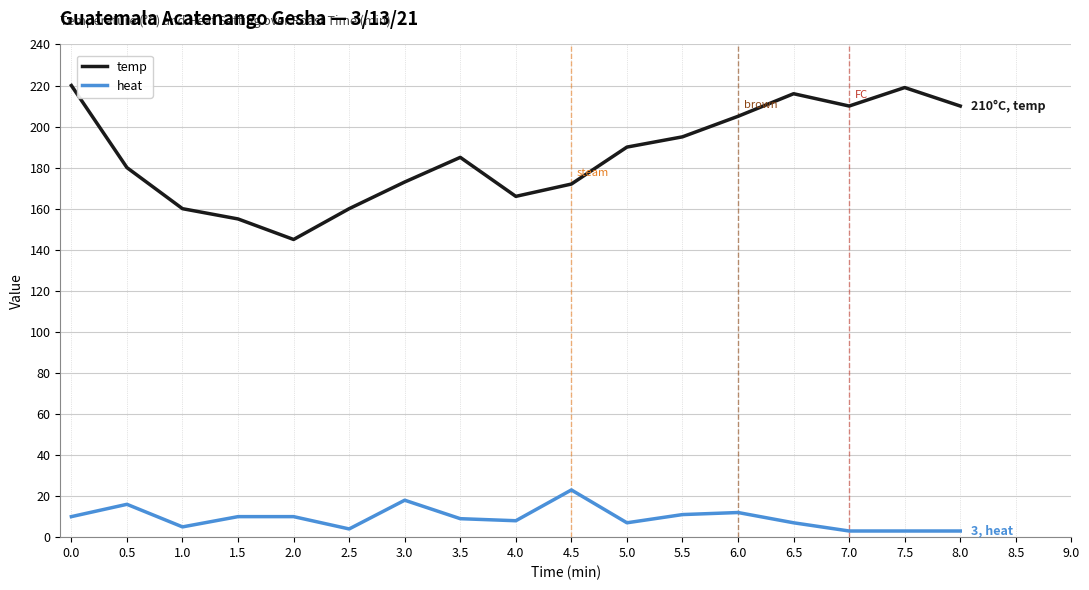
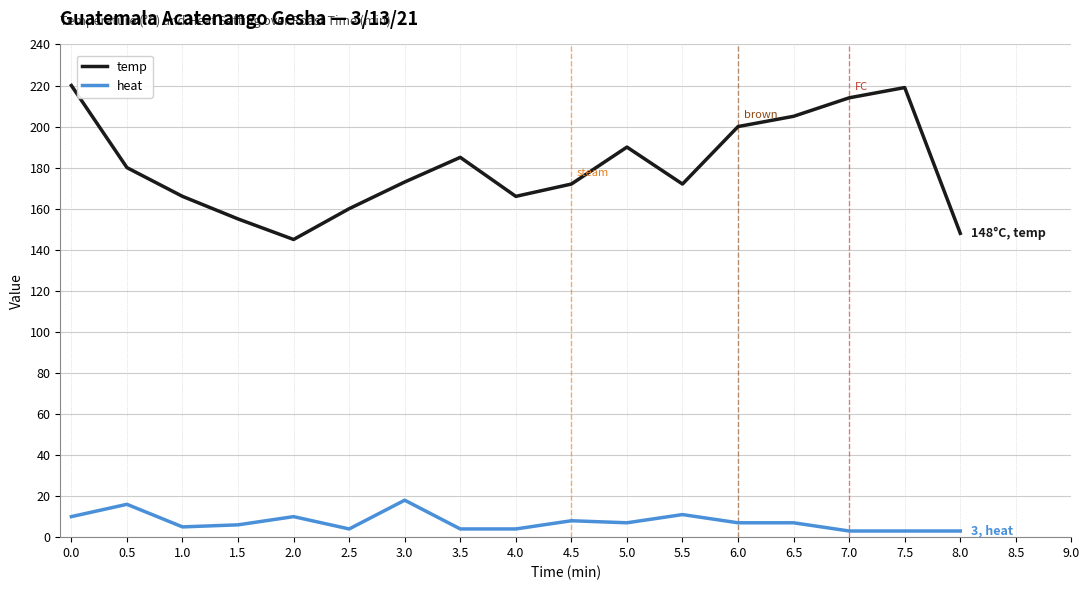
  {
    "temp": {
-     "1.0": "160",
-     "5.5": "195",
-     "6.0": "205",
-     "6.5": "216",
-     "7.0": "210",
-     "8.0": "210°C,"
+     "1.0": "166",
+     "5.5": "172",
+     "6.0": "200",
+     "6.5": "205",
+     "7.0": "214",
+     "8.0": "148°C,"
    },
    "heat": {
      "0.0": "10",
      "0.5": "16",
      "1.0": "5",
-     "1.5": "10",
+     "1.5": "6",
      "2.0": "10",
      "2.5": "4",
      "3.0": "18",
-     "3.5": "9",
-     "4.0": "8",
-     "4.5": "23",
+     "3.5": "4",
+     "4.0": "4",
+     "4.5": "8",
      "5.0": "7",
      "5.5": "11",
-     "6.0": "12",
+     "6.0": "7",
      "6.5": "7",
      "7.0": "3",
      "7.5": "3"
    }
  }
